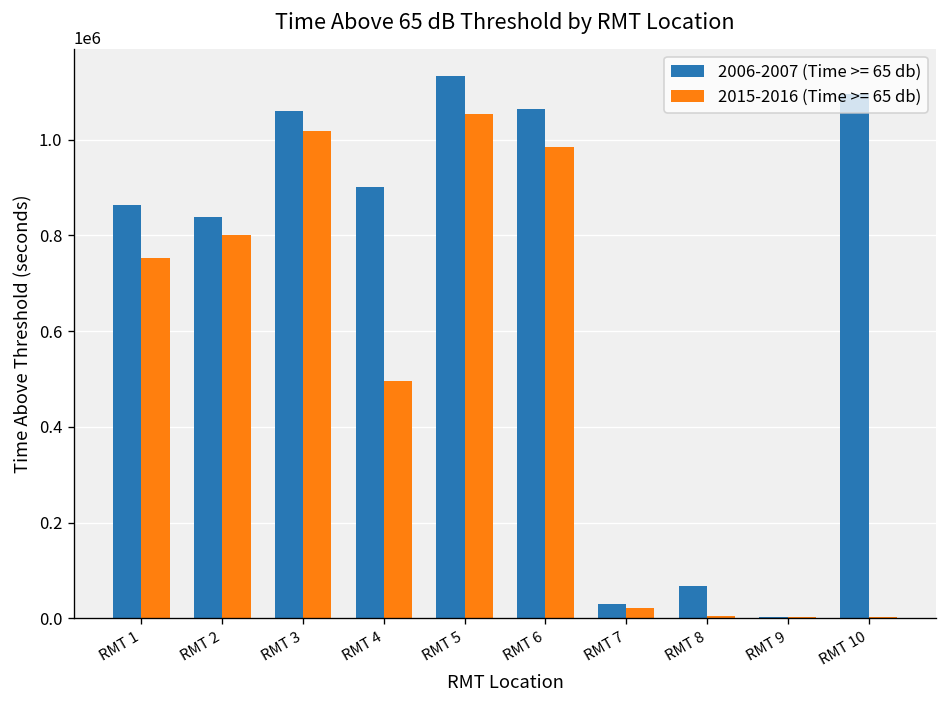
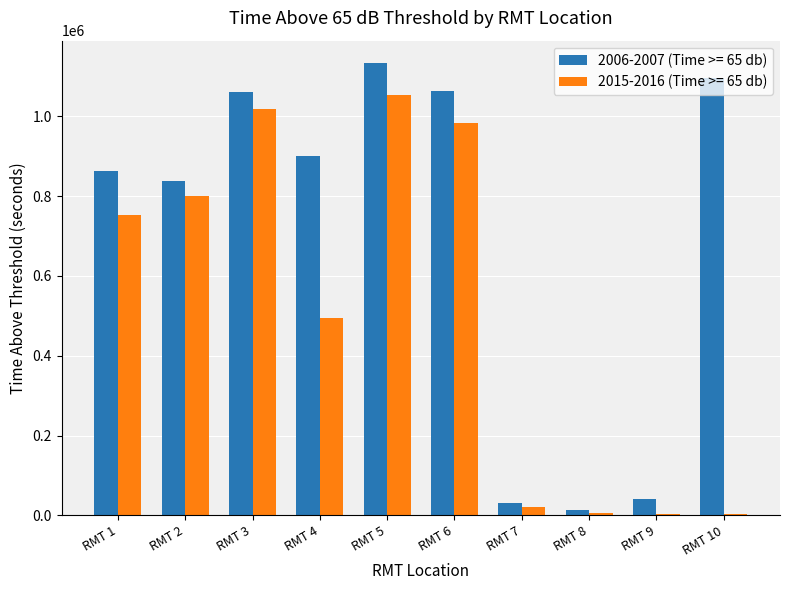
  {
    "2006-2007 (Time >= 65 db)": {
      "RMT 1": 860000,
      "RMT 2": 840000,
      "RMT 3": 1060000,
      "RMT 4": 900000,
      "RMT 5": 1130000,
      "RMT 6": 1060000,
      "RMT 7": 30000,
-     "RMT 8": 70000,
-     "RMT 9": 0
+     "RMT 8": 10000,
+     "RMT 9": 40000
    },
    "2015-2016 (Time >= 65 db)": {
      "RMT 1": 750000,
      "RMT 2": 800000,
      "RMT 3": 1020000,
      "RMT 4": 500000,
      "RMT 5": 1050000,
      "RMT 6": 980000,
      "RMT 7": 20000
    }
  }
